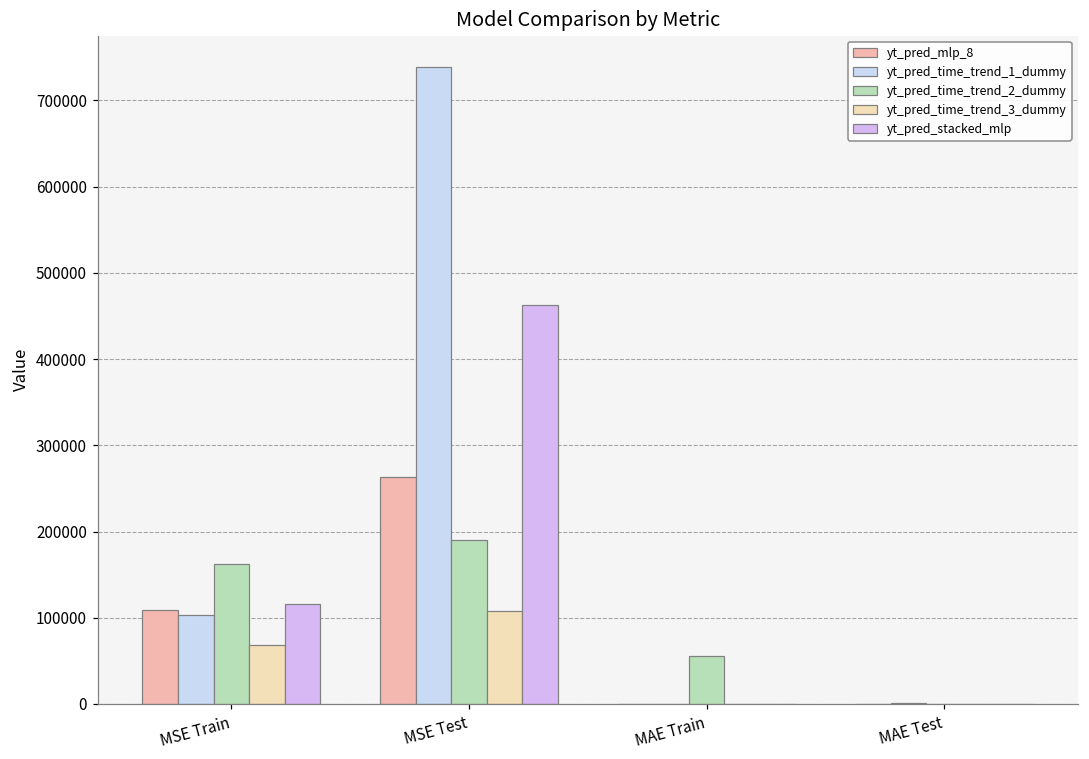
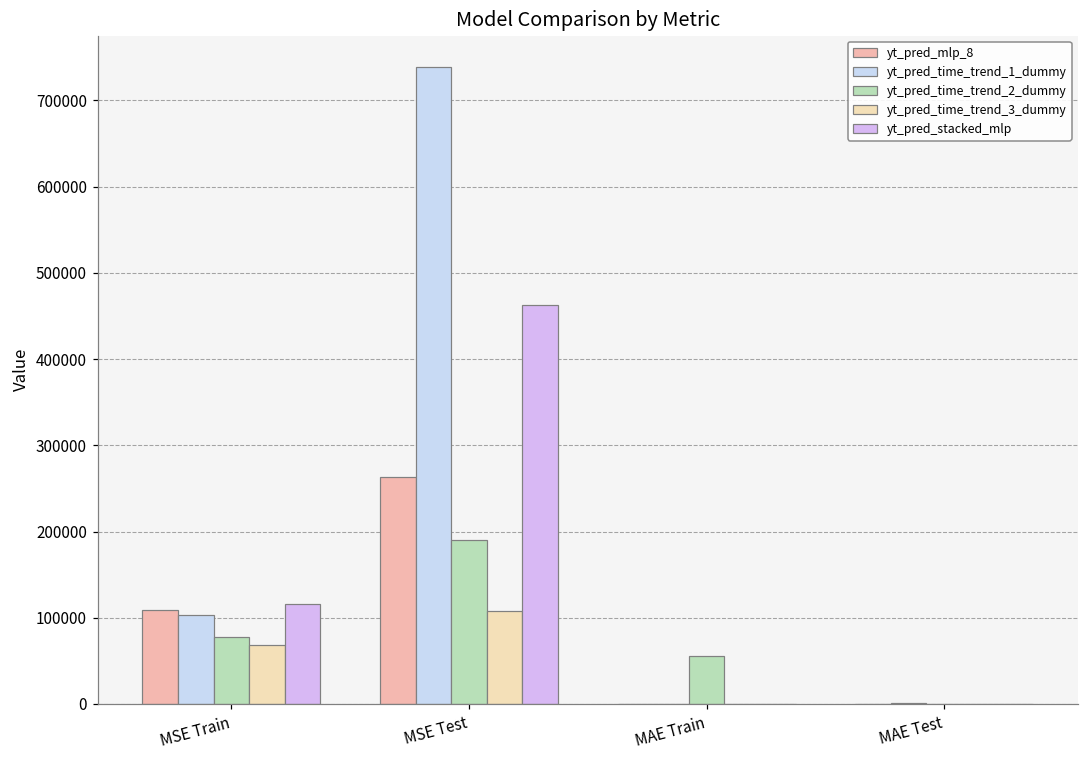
  {
    "yt_pred_time_trend_2_dummy": {
-     "MSE Train": 160000,
+     "MSE Train": 80000,
      "MSE Test": 190000,
      "MAE Train": 60000
    }
  }
